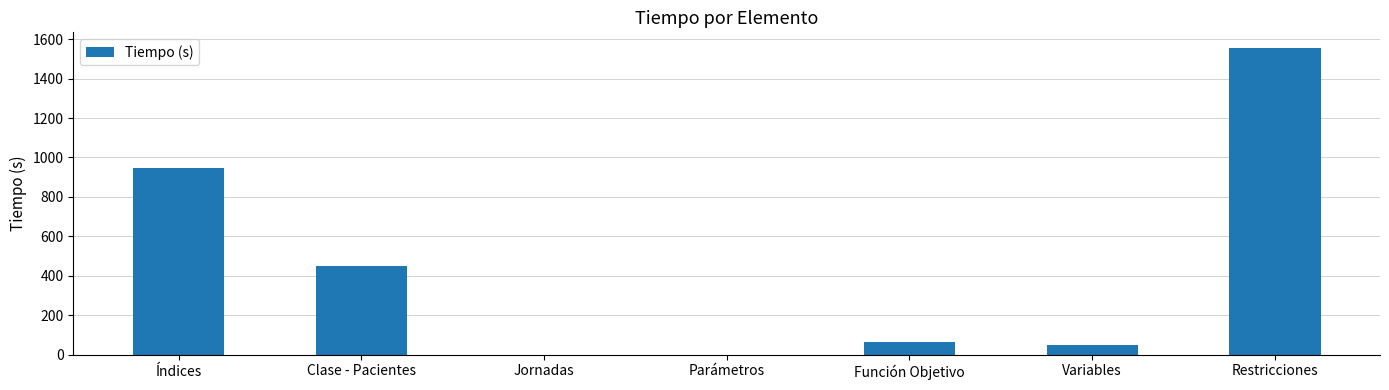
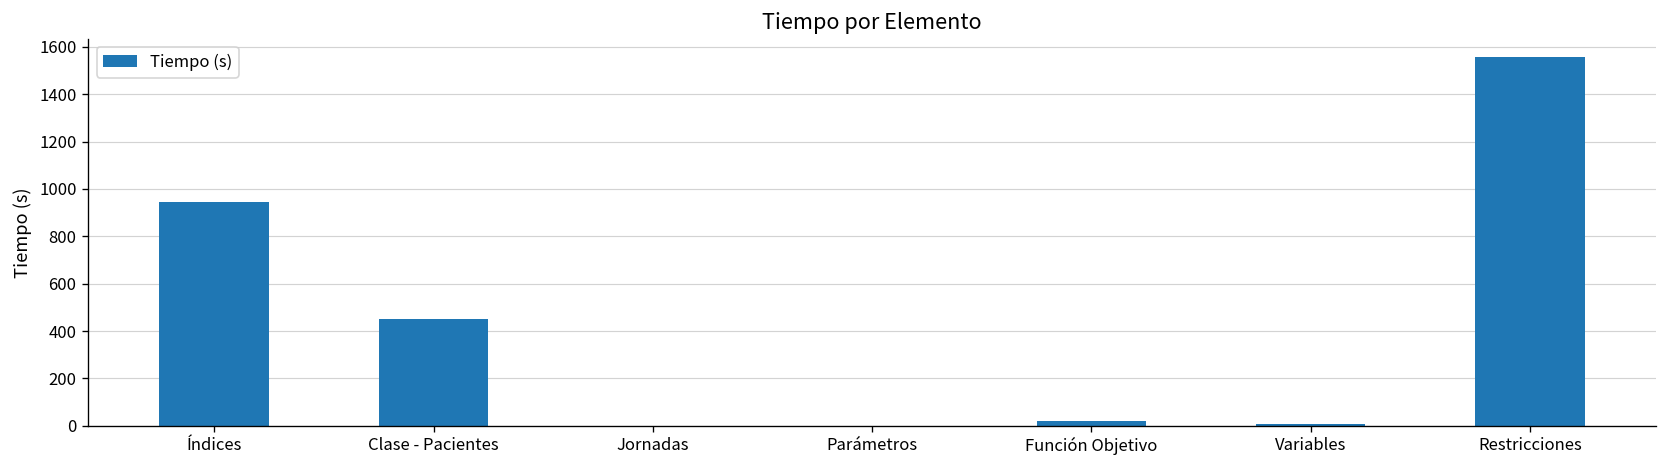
  {
    "Índices": 950,
    "Clase - Pacientes": 450,
-   "Función Objetivo": 60,
-   "Variables": 50,
+   "Función Objetivo": 20,
+   "Variables": 10,
    "Restricciones": 1560
  }
